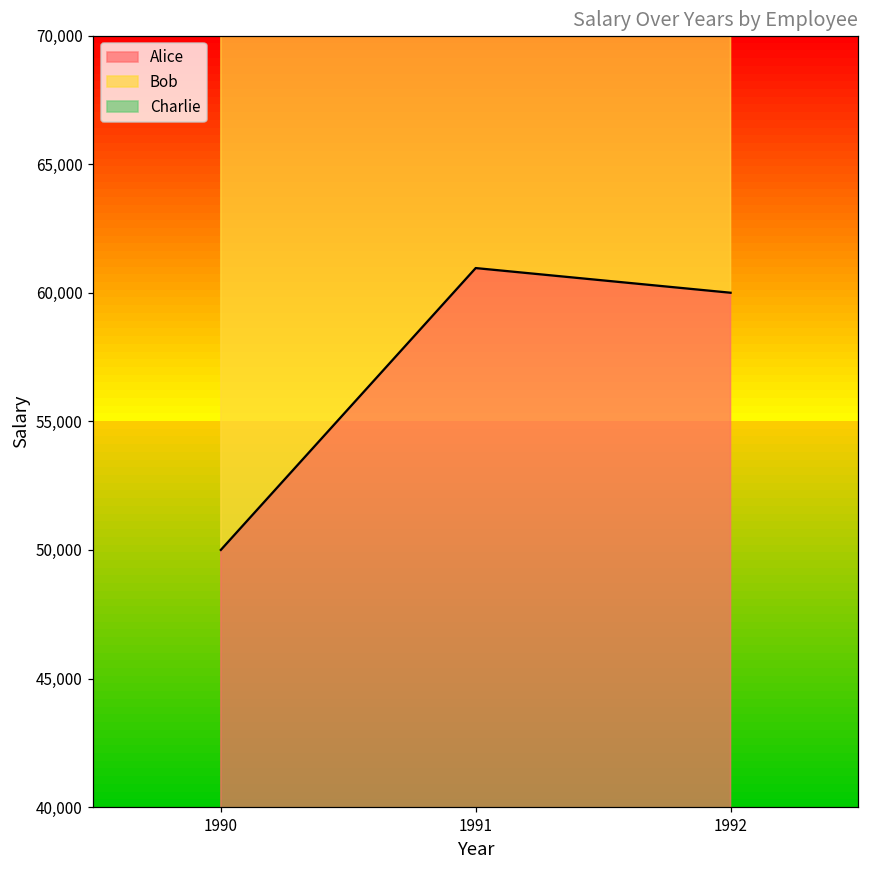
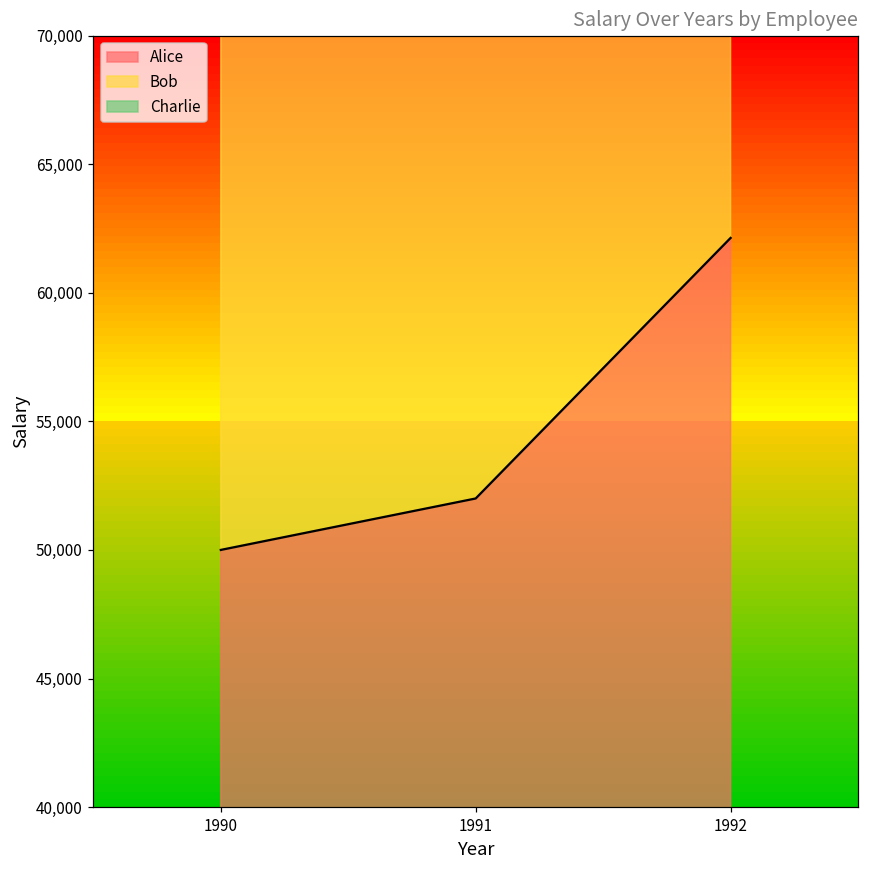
  {
    "Alice": {
      "1990": "50,000",
-     "1991": "61,000",
-     "1992": "60,000"
+     "1991": "52,000",
+     "1992": "62,100"
    }
  }
